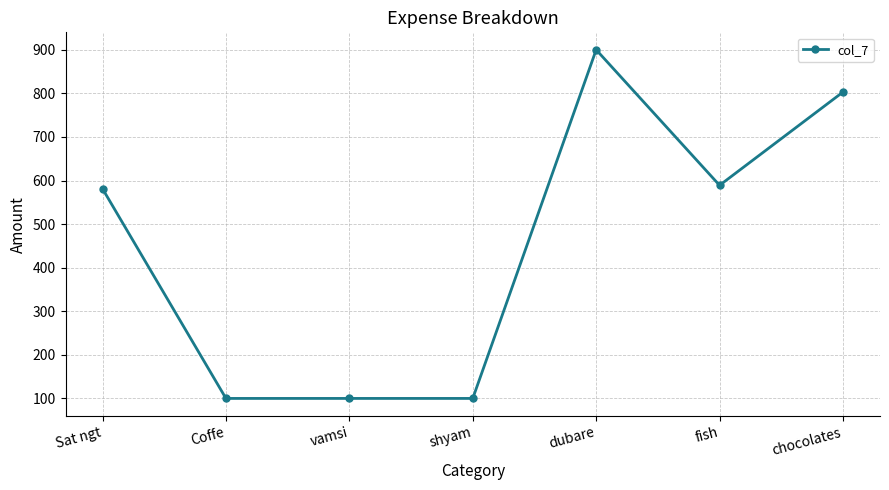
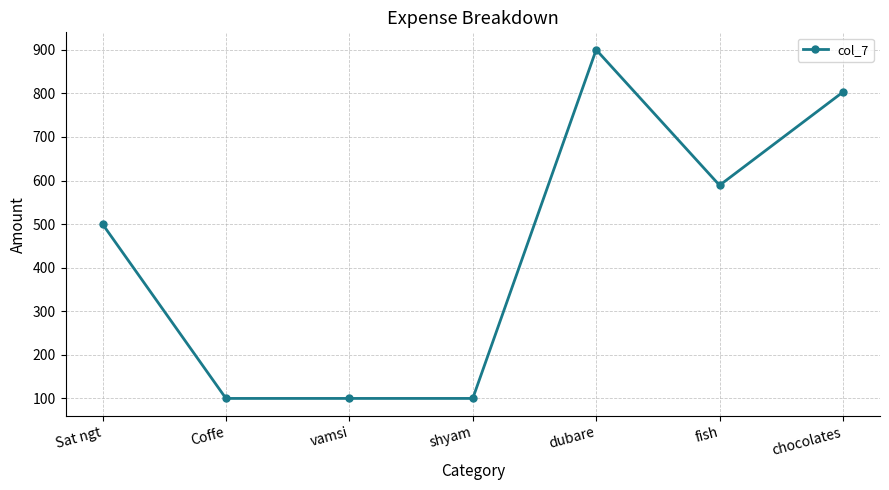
  {
-   "Sat ngt": 580,
+   "Sat ngt": 500,
    "Coffe": 100,
    "vamsi": 100,
    "shyam": 100,
    "dubare": 900,
    "fish": 590,
    "chocolates": 800
  }
